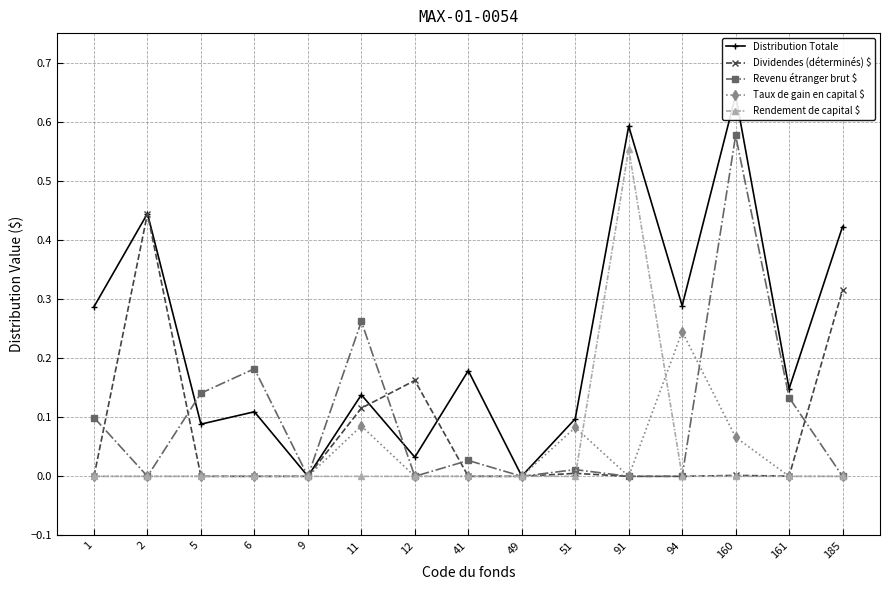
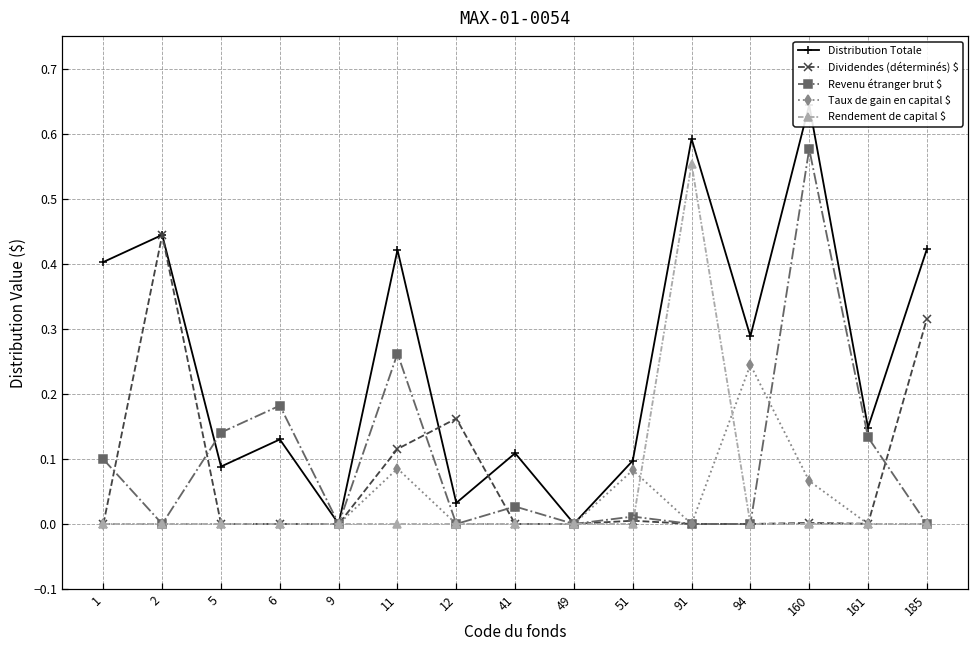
  {
    "Distribution Totale": {
-     "1": 0.29,
+     "1": 0.40,
      "5": 0.09,
-     "6": 0.11,
-     "11": 0.14,
+     "6": 0.13,
+     "11": 0.42,
      "12": 0.03,
-     "41": 0.18,
+     "41": 0.11,
      "51": 0.10,
      "91": 0.59,
      "94": 0.29,
      "161": 0.15,
      "185": 0.42
    }
  }
